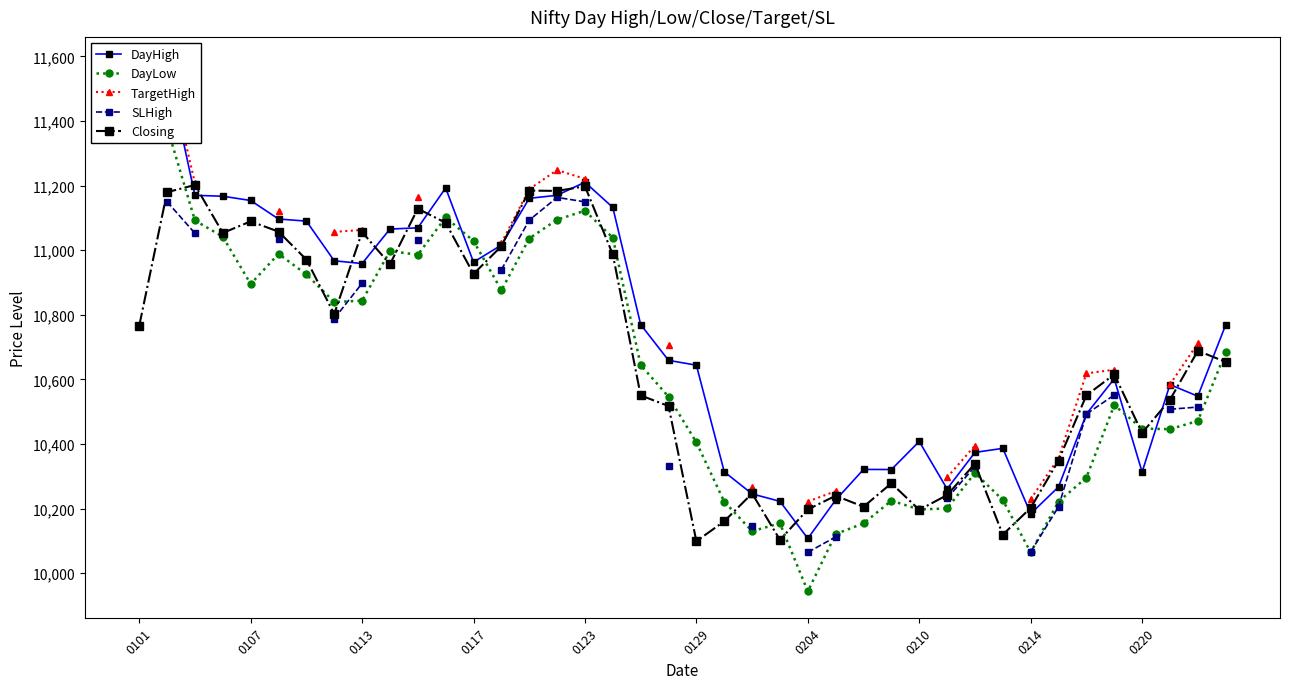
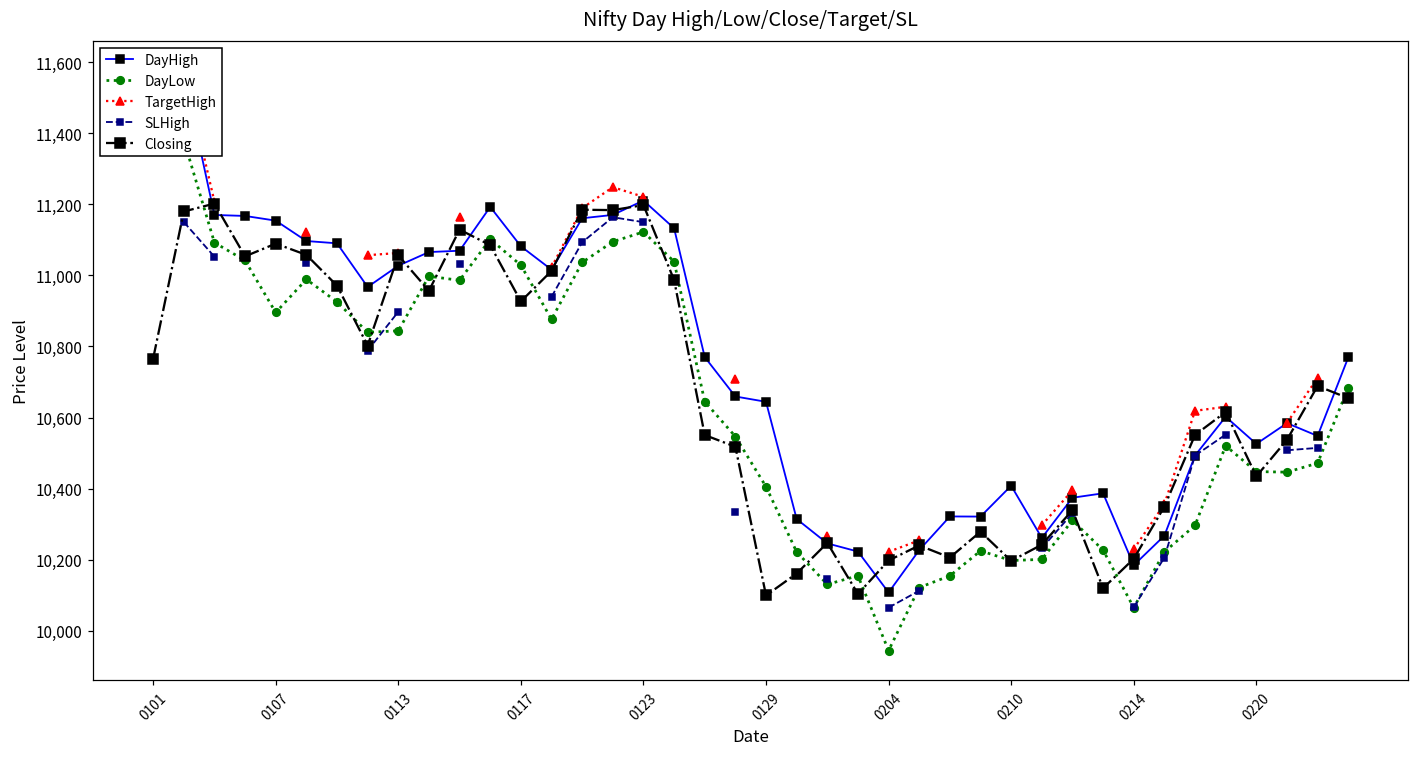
  {
    "DayHigh": {
      "0107": "11,150",
-     "0113": "10,960",
-     "0117": "10,960",
+     "0113": "11,030",
+     "0117": "11,080",
      "0123": "11,210",
      "0129": "10,640",
      "0204": "10,110",
      "0210": "10,410",
      "0214": "10,180",
-     "0220": "10,310"
+     "0220": "10,530"
    },
    "DayLow": {
      "0107": "10,900",
      "0113": "10,840",
      "0117": "11,030",
      "0123": "11,120",
      "0129": "10,410",
      "0204": "9,940",
      "0220": "10,450"
    },
    "TargetHigh": {
      "0123": "11,220",
      "0204": "10,220",
      "0214": "10,230"
    },
    "SLHigh": {
      "0113": "10,900",
      "0123": "11,150",
      "0204": "10,060"
    },
    "Closing": {
      "0101": "10,770",
      "0107": "11,090",
      "0117": "10,930",
      "0123": "11,200",
      "0129": "10,100",
      "0204": "10,200",
      "0214": "10,200",
      "0220": "10,430"
    }
  }
